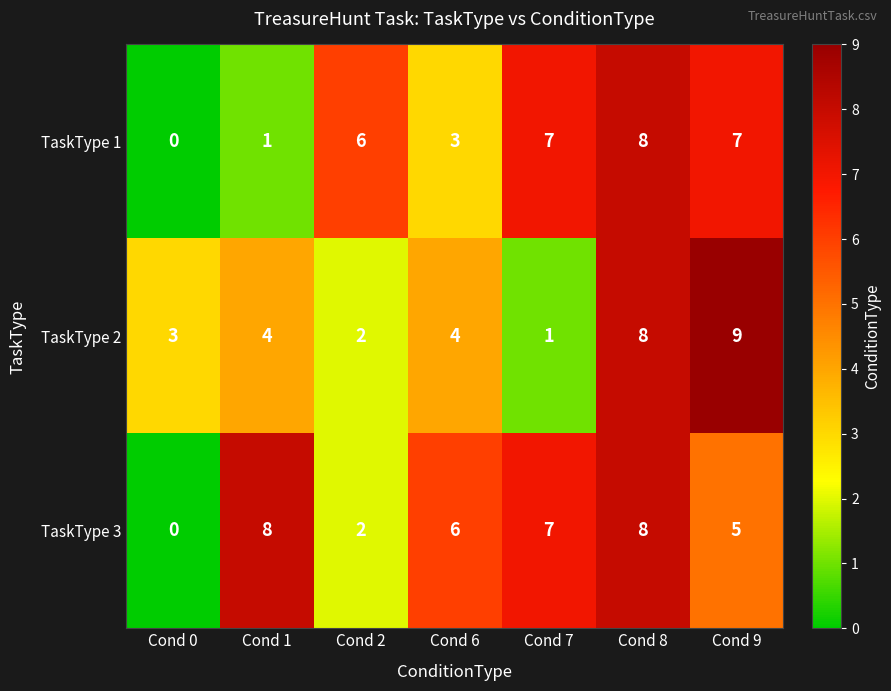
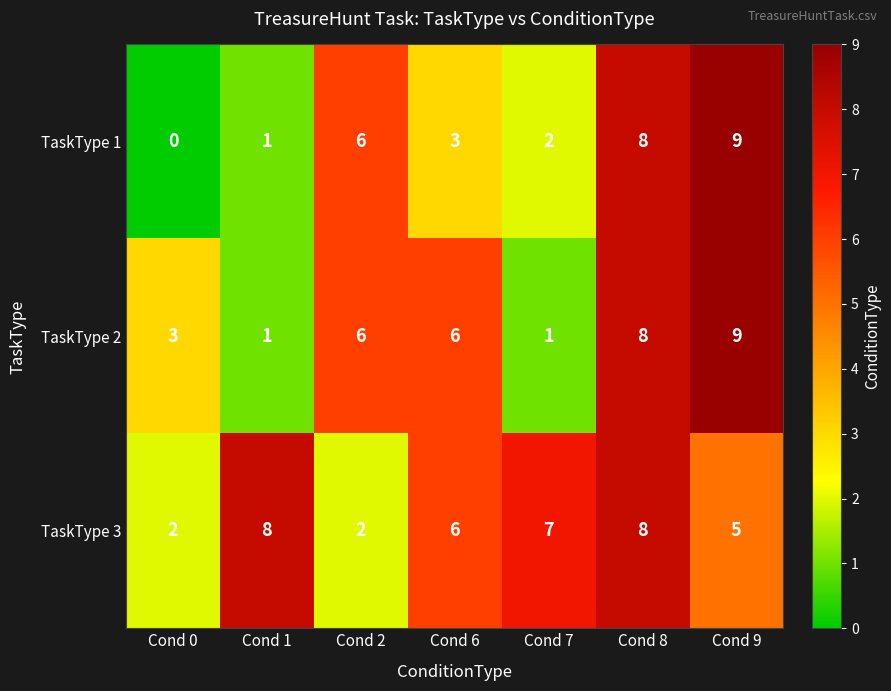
  {
    "TaskType 1": {
      "Cond 0": 0,
      "Cond 1": 1,
      "Cond 2": 6,
      "Cond 6": 3,
-     "Cond 7": 7,
+     "Cond 7": 2,
      "Cond 8": 8,
-     "Cond 9": 7
+     "Cond 9": 9
    },
    "TaskType 2": {
      "Cond 0": 3,
-     "Cond 1": 4,
-     "Cond 2": 2,
-     "Cond 6": 4,
+     "Cond 1": 1,
+     "Cond 2": 6,
+     "Cond 6": 6,
      "Cond 7": 1,
      "Cond 8": 8,
      "Cond 9": 9
    },
    "TaskType 3": {
-     "Cond 0": 0,
+     "Cond 0": 2,
      "Cond 1": 8,
      "Cond 2": 2,
      "Cond 6": 6,
      "Cond 7": 7,
      "Cond 8": 8,
      "Cond 9": 5
    }
  }
